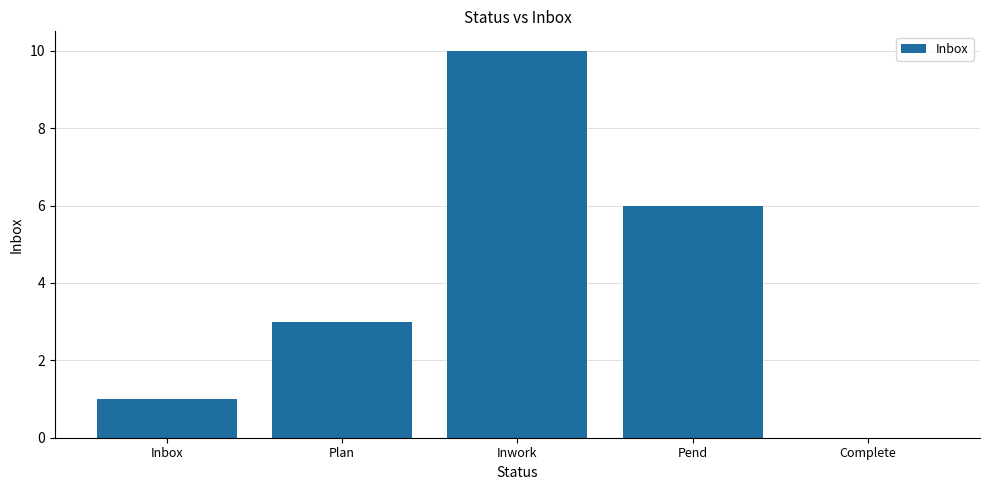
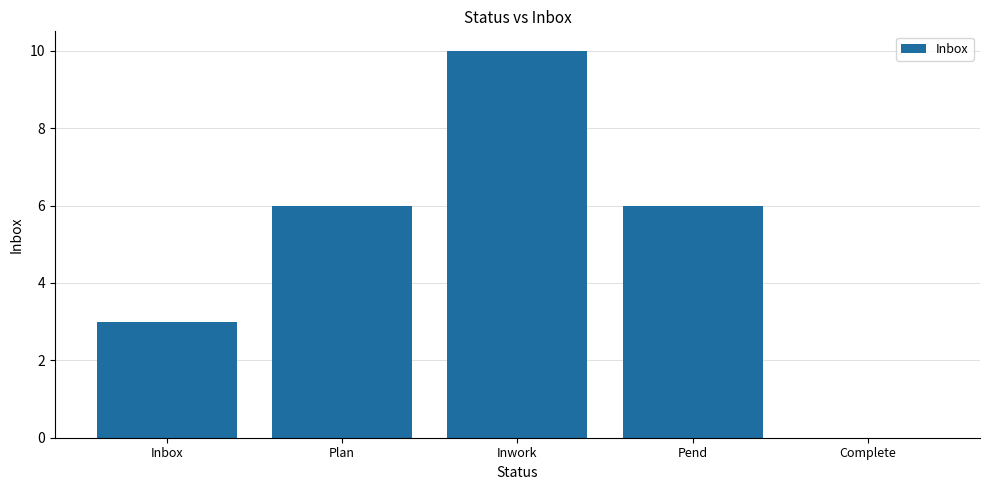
  {
-   "Inbox": 1,
-   "Plan": 3,
+   "Inbox": 3,
+   "Plan": 6,
    "Inwork": 10,
    "Pend": 6,
    "Complete": 0
  }
